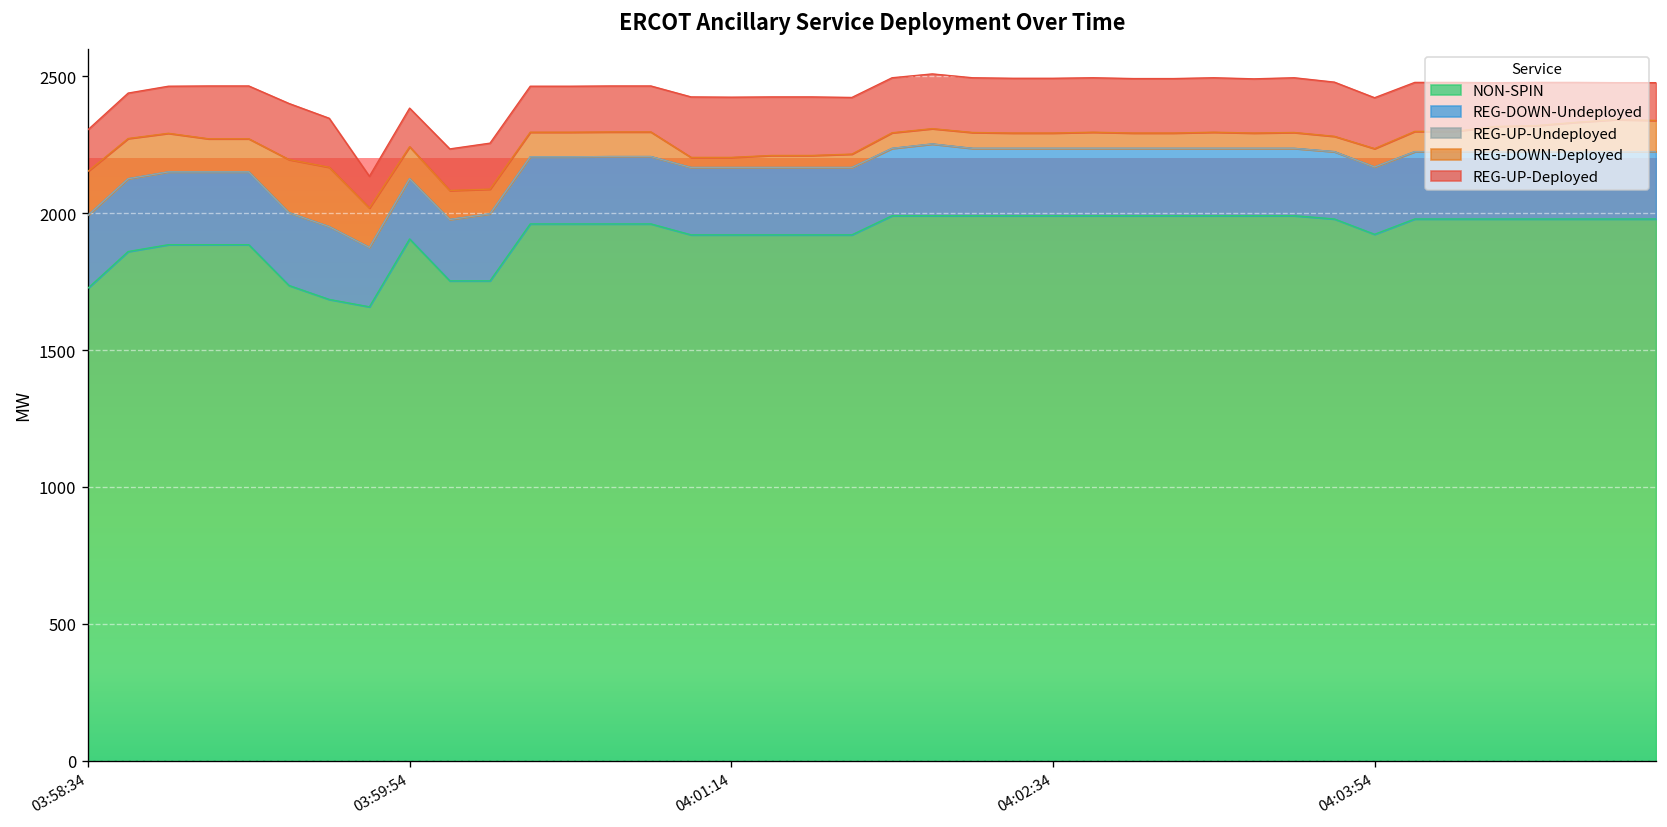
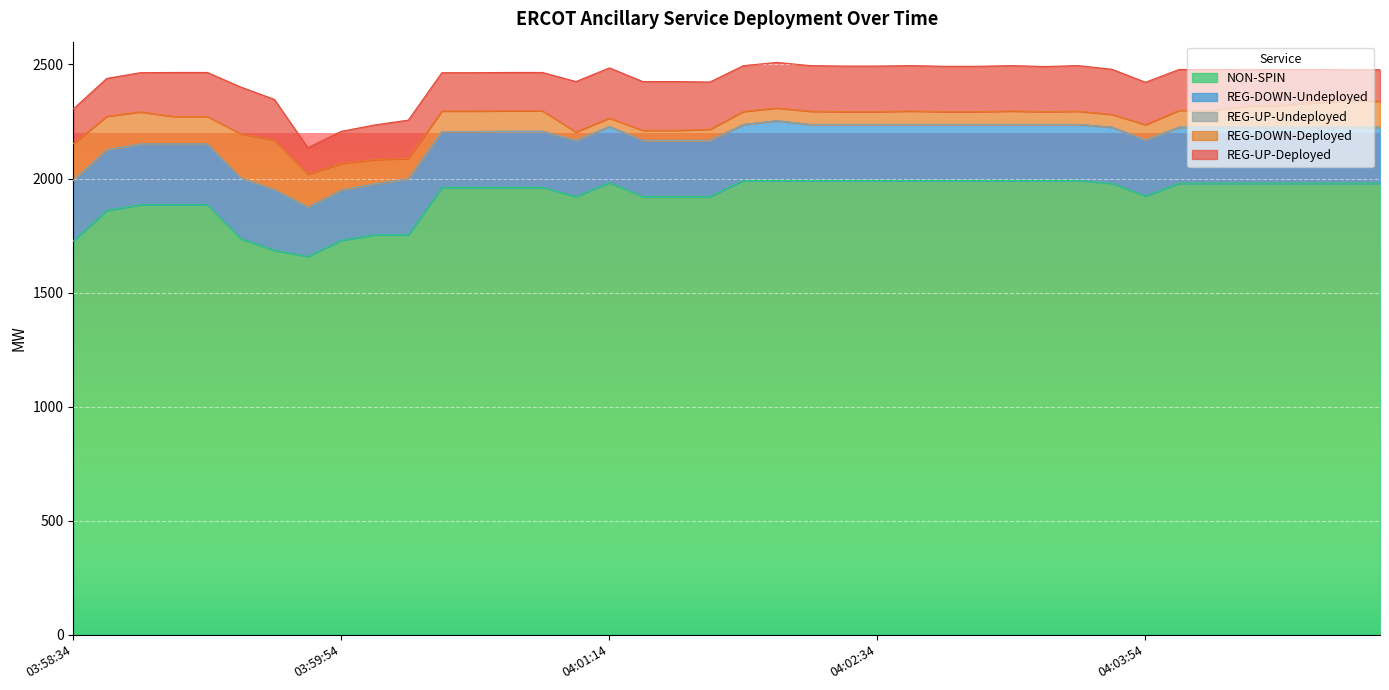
  {
    "NON-SPIN": {
      "03:58:34": 1730,
-     "03:59:54": 1910,
-     "04:01:14": 1920,
+     "03:59:54": 1730,
+     "04:01:14": 1980,
      "04:02:34": 1990,
      "04:03:54": 1920
    }
  }
